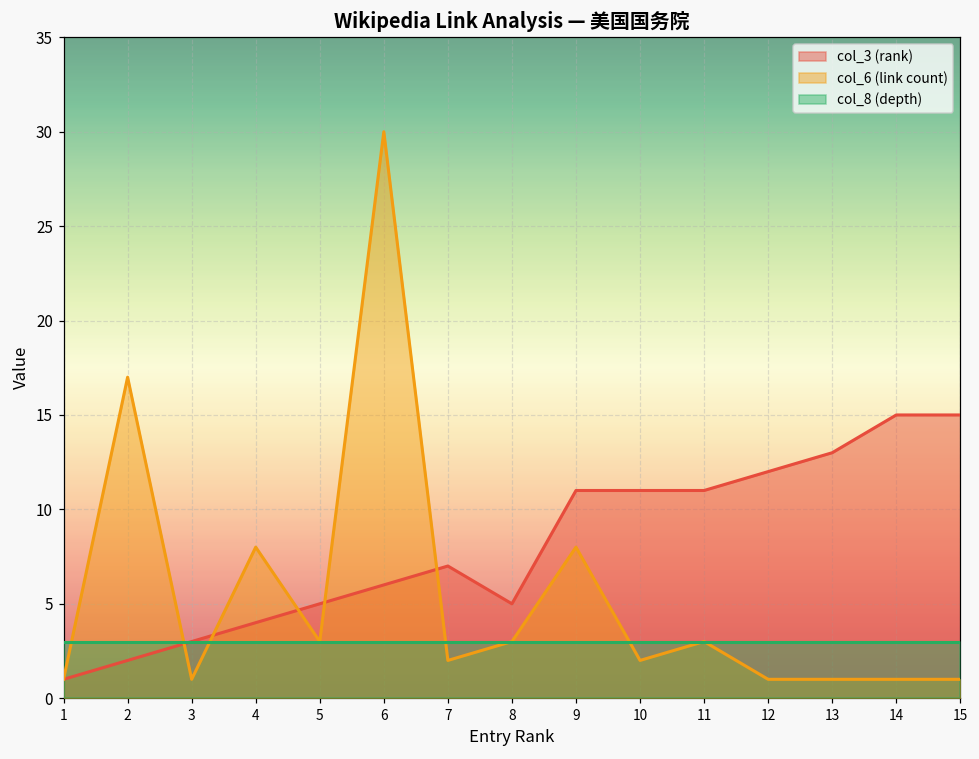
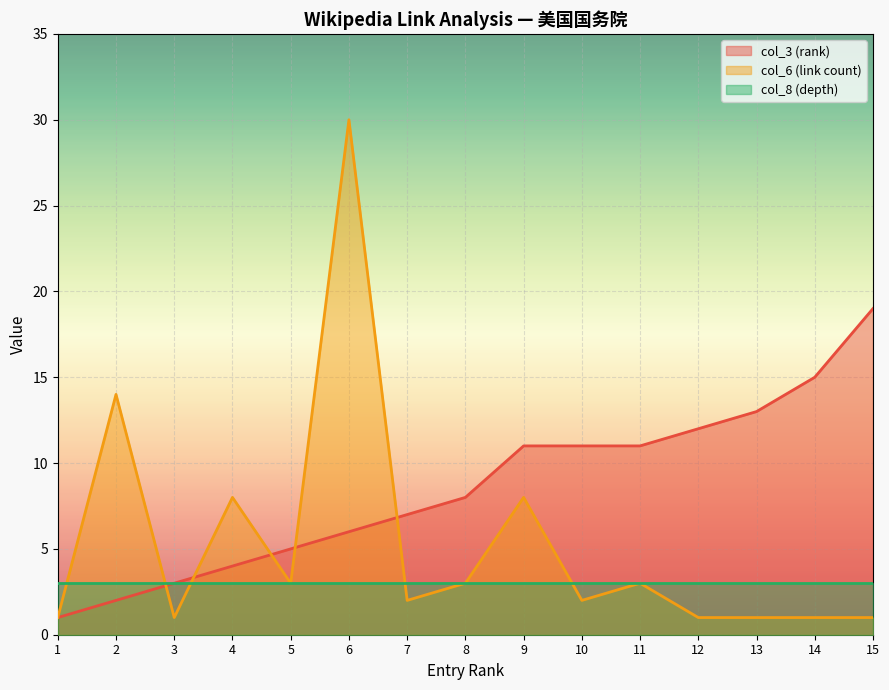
  {
    "col_3 (rank)": {
      "2": 2,
      "4": 4,
      "5": 5,
      "6": 6,
      "7": 7,
-     "8": 5,
+     "8": 8,
      "9": 11,
      "10": 11,
      "11": 11,
      "12": 12,
      "13": 13,
      "14": 15,
-     "15": 15
+     "15": 19
    },
    "col_6 (link count)": {
-     "2": 17,
+     "2": 14,
      "3": 1,
      "4": 8,
      "6": 30,
      "7": 2,
      "9": 8,
      "10": 2,
      "12": 1,
      "13": 1,
      "14": 1,
      "15": 1
    },
    "col_8 (depth)": {
      "1": 3,
      "2": 3,
      "4": 3,
      "6": 3,
      "7": 3,
      "9": 3,
      "10": 3,
      "12": 3,
      "13": 3,
      "14": 3,
      "15": 3
    }
  }
